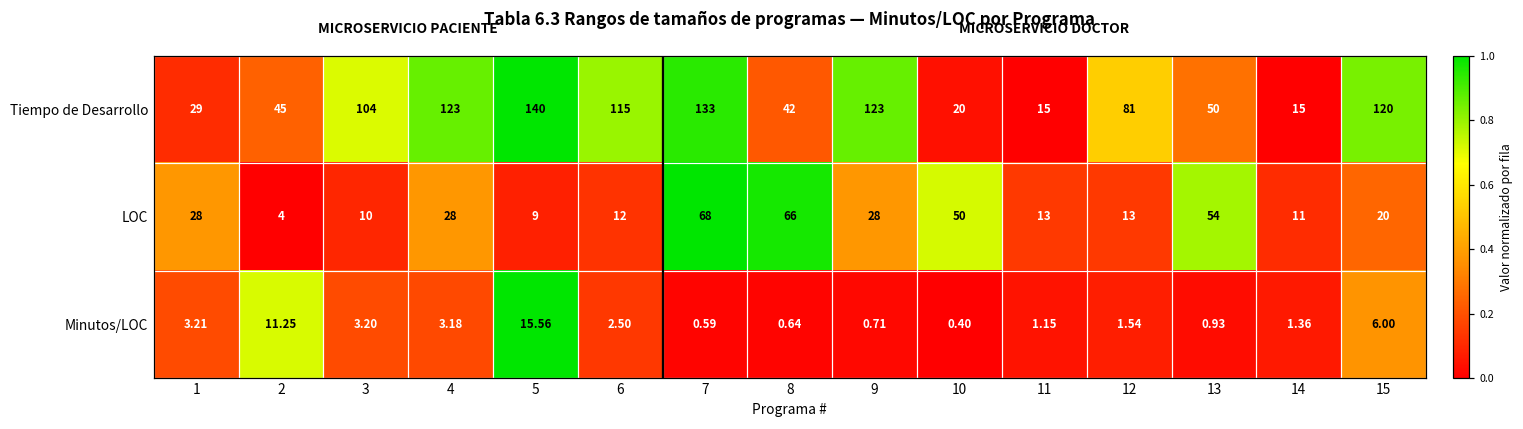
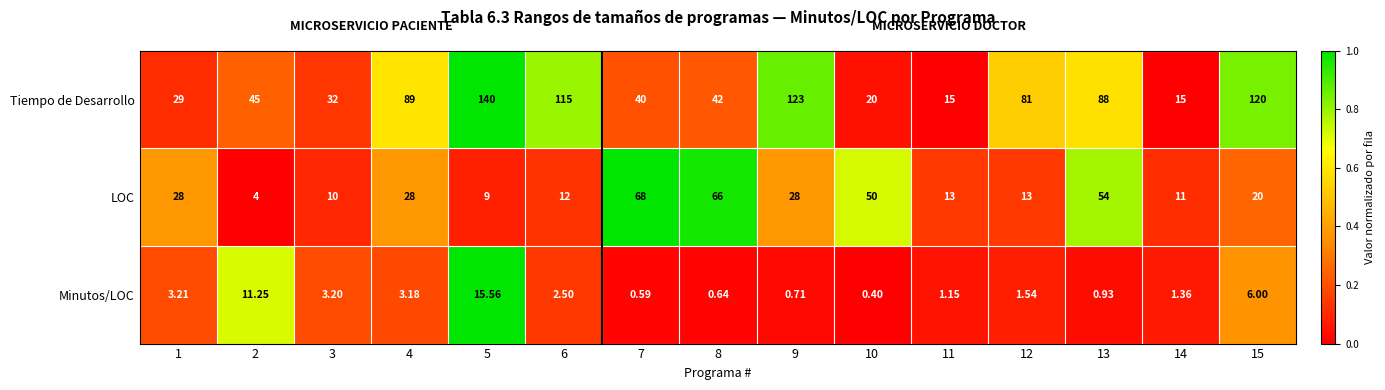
  {
    "Tiempo de Desarrollo": {
      "1": 29,
      "2": 45,
-     "3": 104,
-     "4": 123,
+     "3": 32,
+     "4": 89,
      "5": 140,
      "6": 115,
-     "7": 133,
+     "7": 40,
      "8": 42,
      "9": 123,
      "10": 20,
      "11": 15,
      "12": 81,
-     "13": 50,
+     "13": 88,
      "14": 15,
      "15": 120
    },
    "LOC": {
      "1": 28,
      "2": 4,
      "3": 10,
      "4": 28,
      "5": 9,
      "6": 12,
      "7": 68,
      "8": 66,
      "9": 28,
      "10": 50,
      "11": 13,
      "12": 13,
      "13": 54,
      "14": 11,
      "15": 20
    },
    "Minutos/LOC": {
      "1": 3.21,
      "2": 11.25,
      "3": 3.20,
      "4": 3.18,
      "5": 15.56,
      "6": 2.50,
      "7": 0.59,
      "8": 0.64,
      "9": 0.71,
      "10": 0.40,
      "11": 1.15,
      "12": 1.54,
      "13": 0.93,
      "14": 1.36,
      "15": 6.00
    }
  }
